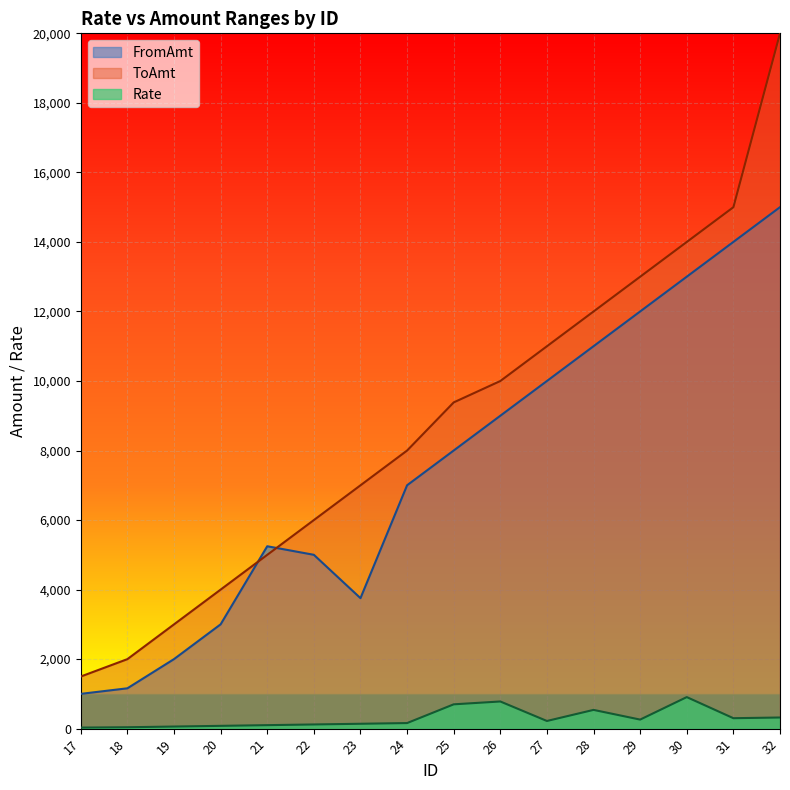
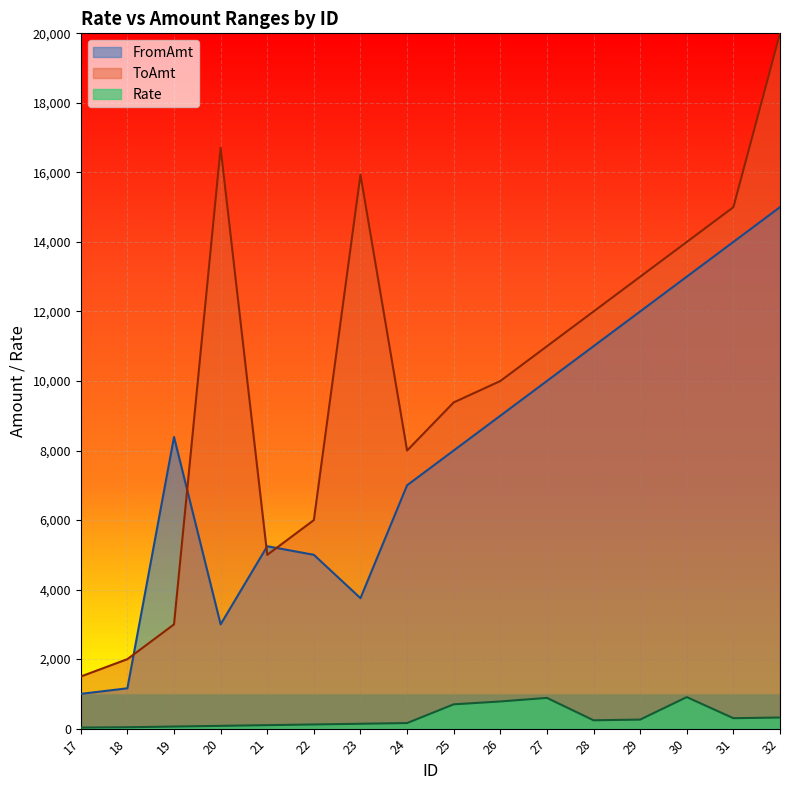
  {
    "FromAmt": {
      "17": "1,000",
      "18": "1,200",
-     "19": "2,000",
+     "19": "8,400",
      "20": "3,000",
      "21": "5,200",
      "22": "5,000",
      "23": "3,800",
      "24": "7,000",
      "25": "8,000",
      "26": "9,000",
      "27": "10,000",
      "28": "11,000",
      "29": "12,000",
      "30": "13,000",
      "31": "14,000",
      "32": "15,000"
    },
    "ToAmt": {
      "17": "1,500",
      "18": "2,000",
      "19": "3,000",
-     "20": "4,000",
+     "20": "16,700",
      "21": "5,000",
      "22": "6,000",
-     "23": "7,000",
+     "23": "15,900",
      "24": "8,000",
      "25": "9,400",
      "26": "10,000",
      "27": "11,000",
      "28": "12,000",
      "29": "13,000",
      "30": "14,000",
      "31": "15,000",
      "32": "20,000"
    },
    "Rate": {
      "17": "0",
      "18": "0",
      "19": "100",
      "20": "100",
      "21": "100",
      "22": "100",
      "23": "100",
      "24": "200",
      "25": "700",
      "26": "800",
-     "27": "200",
-     "28": "500",
+     "27": "900",
+     "28": "200",
      "29": "300",
      "30": "900",
      "31": "300",
      "32": "300"
    }
  }
